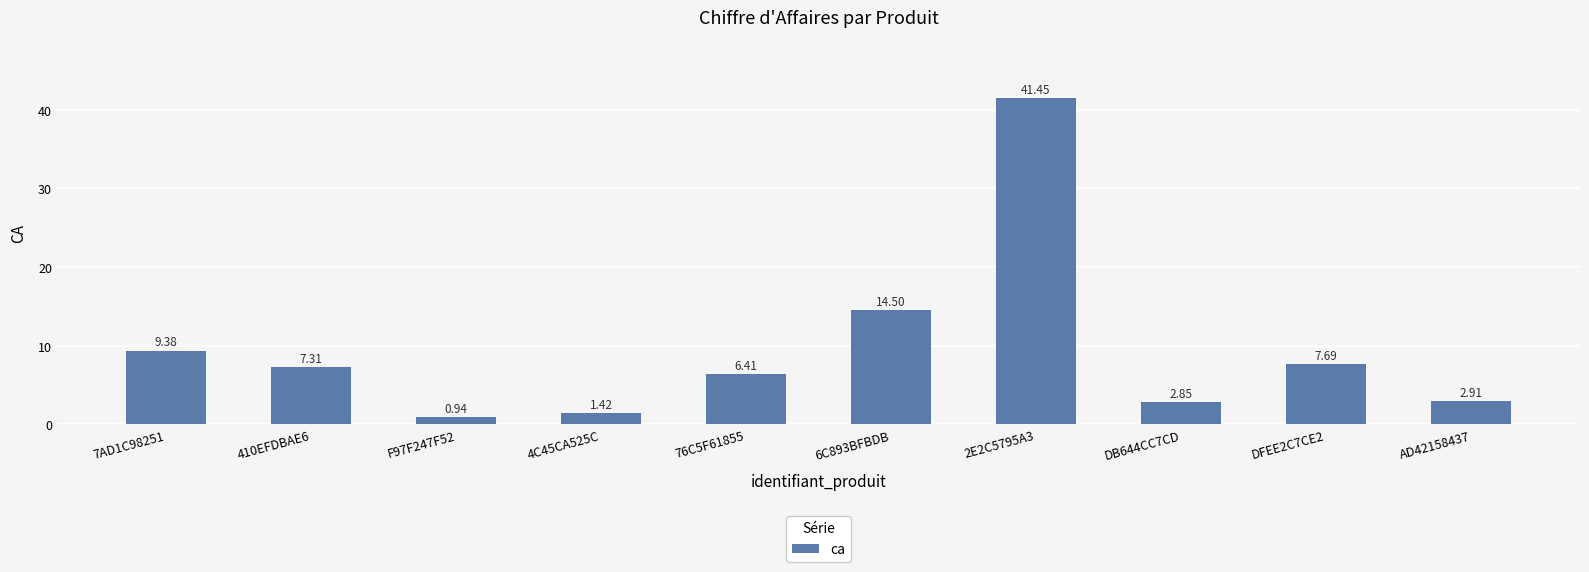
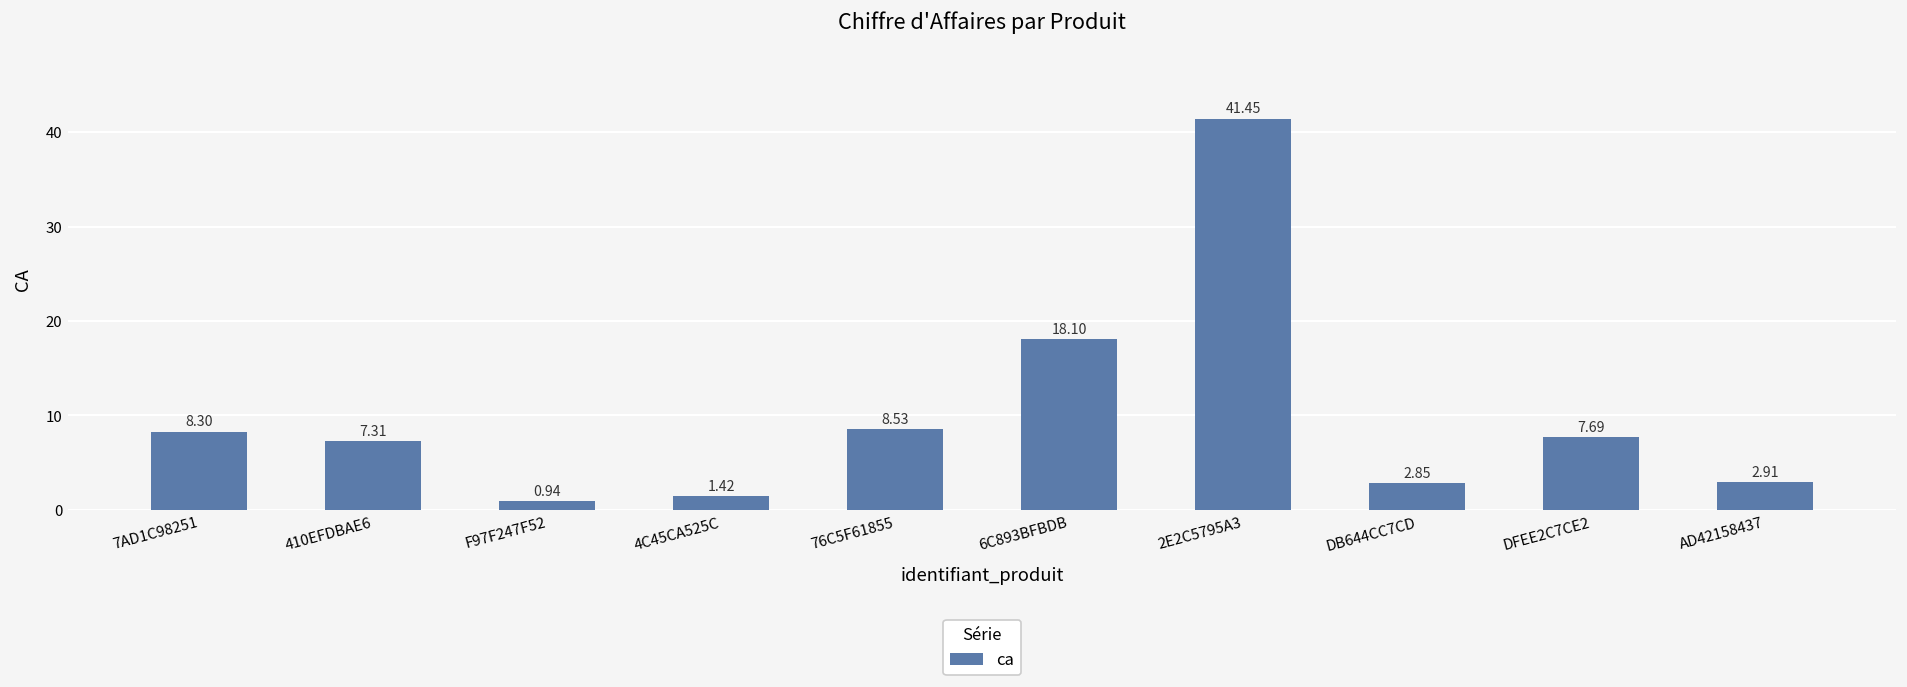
  {
-   "7AD1C98251": 9.38,
+   "7AD1C98251": 8.30,
    "410EFDBAE6": 7.31,
    "F97F247F52": 0.94,
    "4C45CA525C": 1.42,
-   "76C5F61855": 6.41,
-   "6C893BFBDB": 14.50,
+   "76C5F61855": 8.53,
+   "6C893BFBDB": 18.10,
    "2E2C5795A3": 41.45,
    "DB644CC7CD": 2.85,
    "DFEE2C7CE2": 7.69,
    "AD42158437": 2.91
  }
